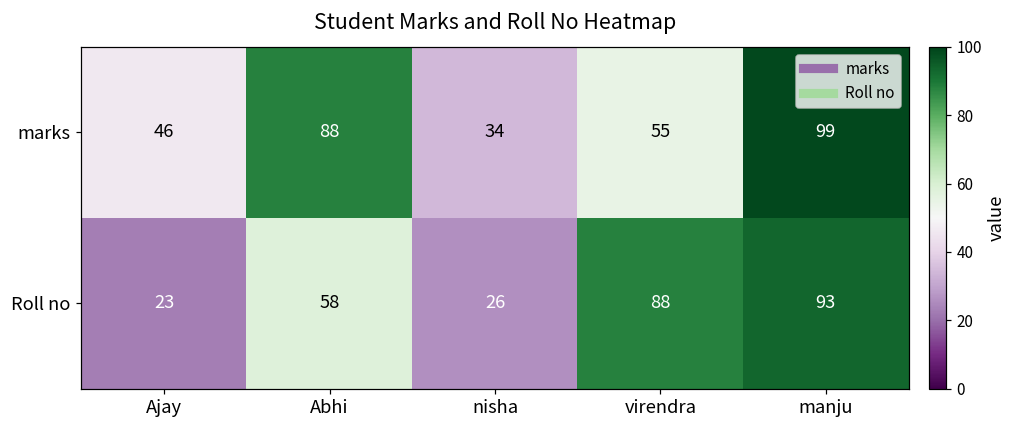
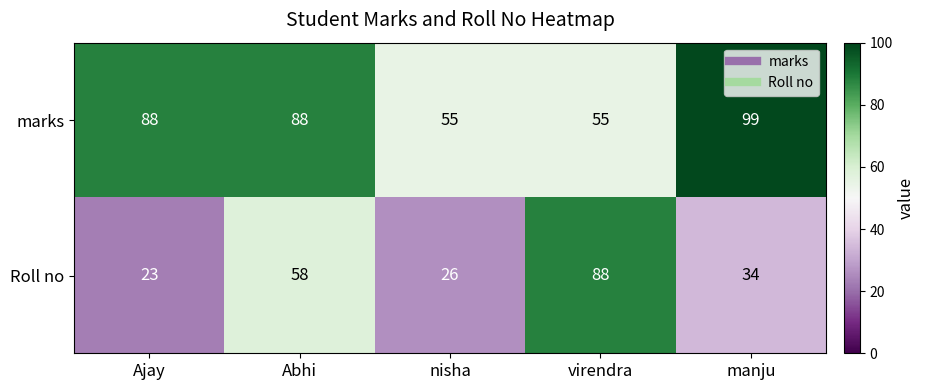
  {
    "marks": {
-     "Ajay": 46,
+     "Ajay": 88,
      "Abhi": 88,
-     "nisha": 34,
+     "nisha": 55,
      "virendra": 55,
      "manju": 99
    },
    "Roll no": {
      "Ajay": 23,
      "Abhi": 58,
      "nisha": 26,
      "virendra": 88,
-     "manju": 93
+     "manju": 34
    }
  }
